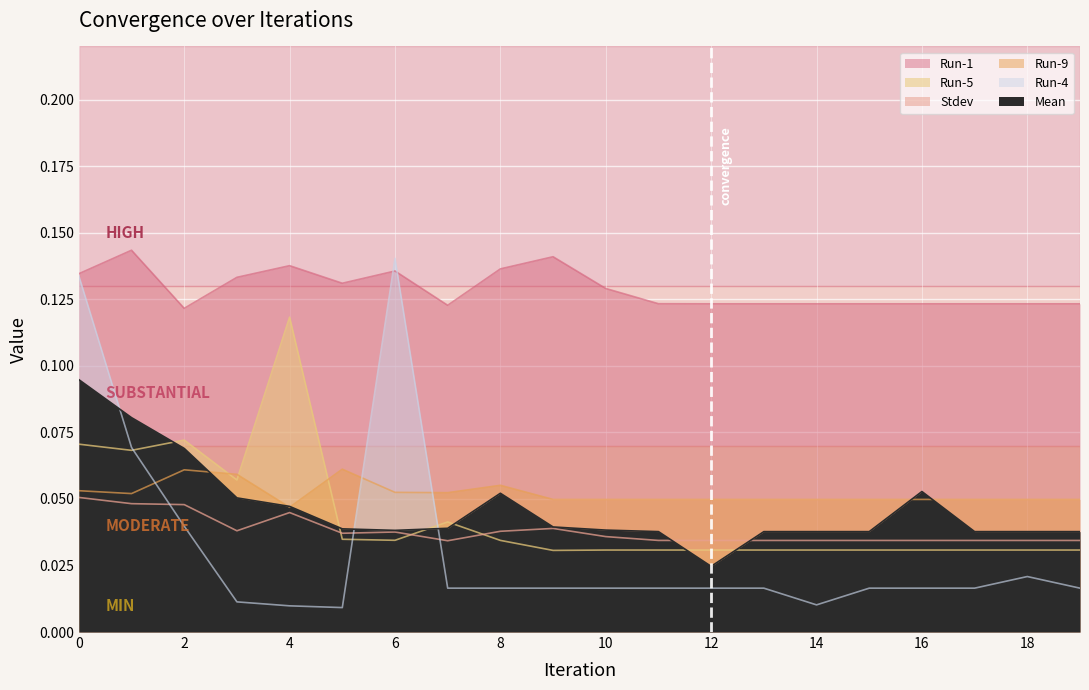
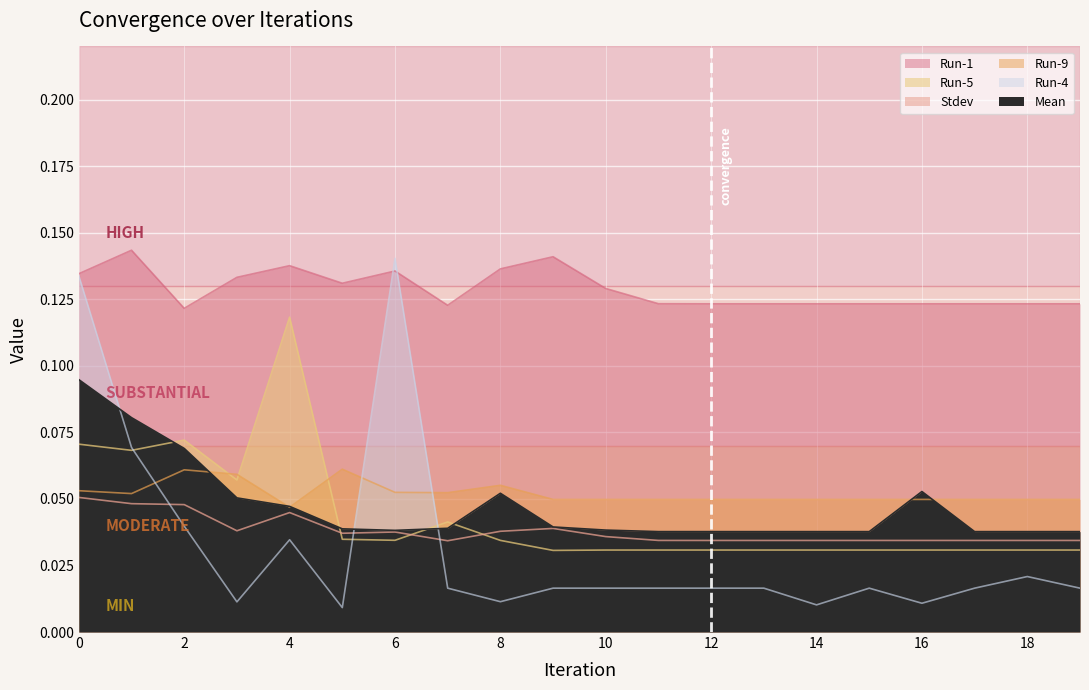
  {
    "Run-4": {
      "2": 0.040,
-     "4": 0.010,
+     "4": 0.035,
      "6": 0.140,
-     "8": 0.016,
+     "8": 0.011,
      "10": 0.016,
      "12": 0.016,
      "14": 0.010,
-     "16": 0.016,
+     "16": 0.011,
      "18": 0.021
    },
    "Mean": {
      "0": 0.095,
      "2": 0.069,
      "8": 0.052,
      "10": 0.038,
-     "12": 0.025,
+     "12": 0.038,
      "14": 0.038,
      "16": 0.053,
      "18": 0.038
    }
  }
